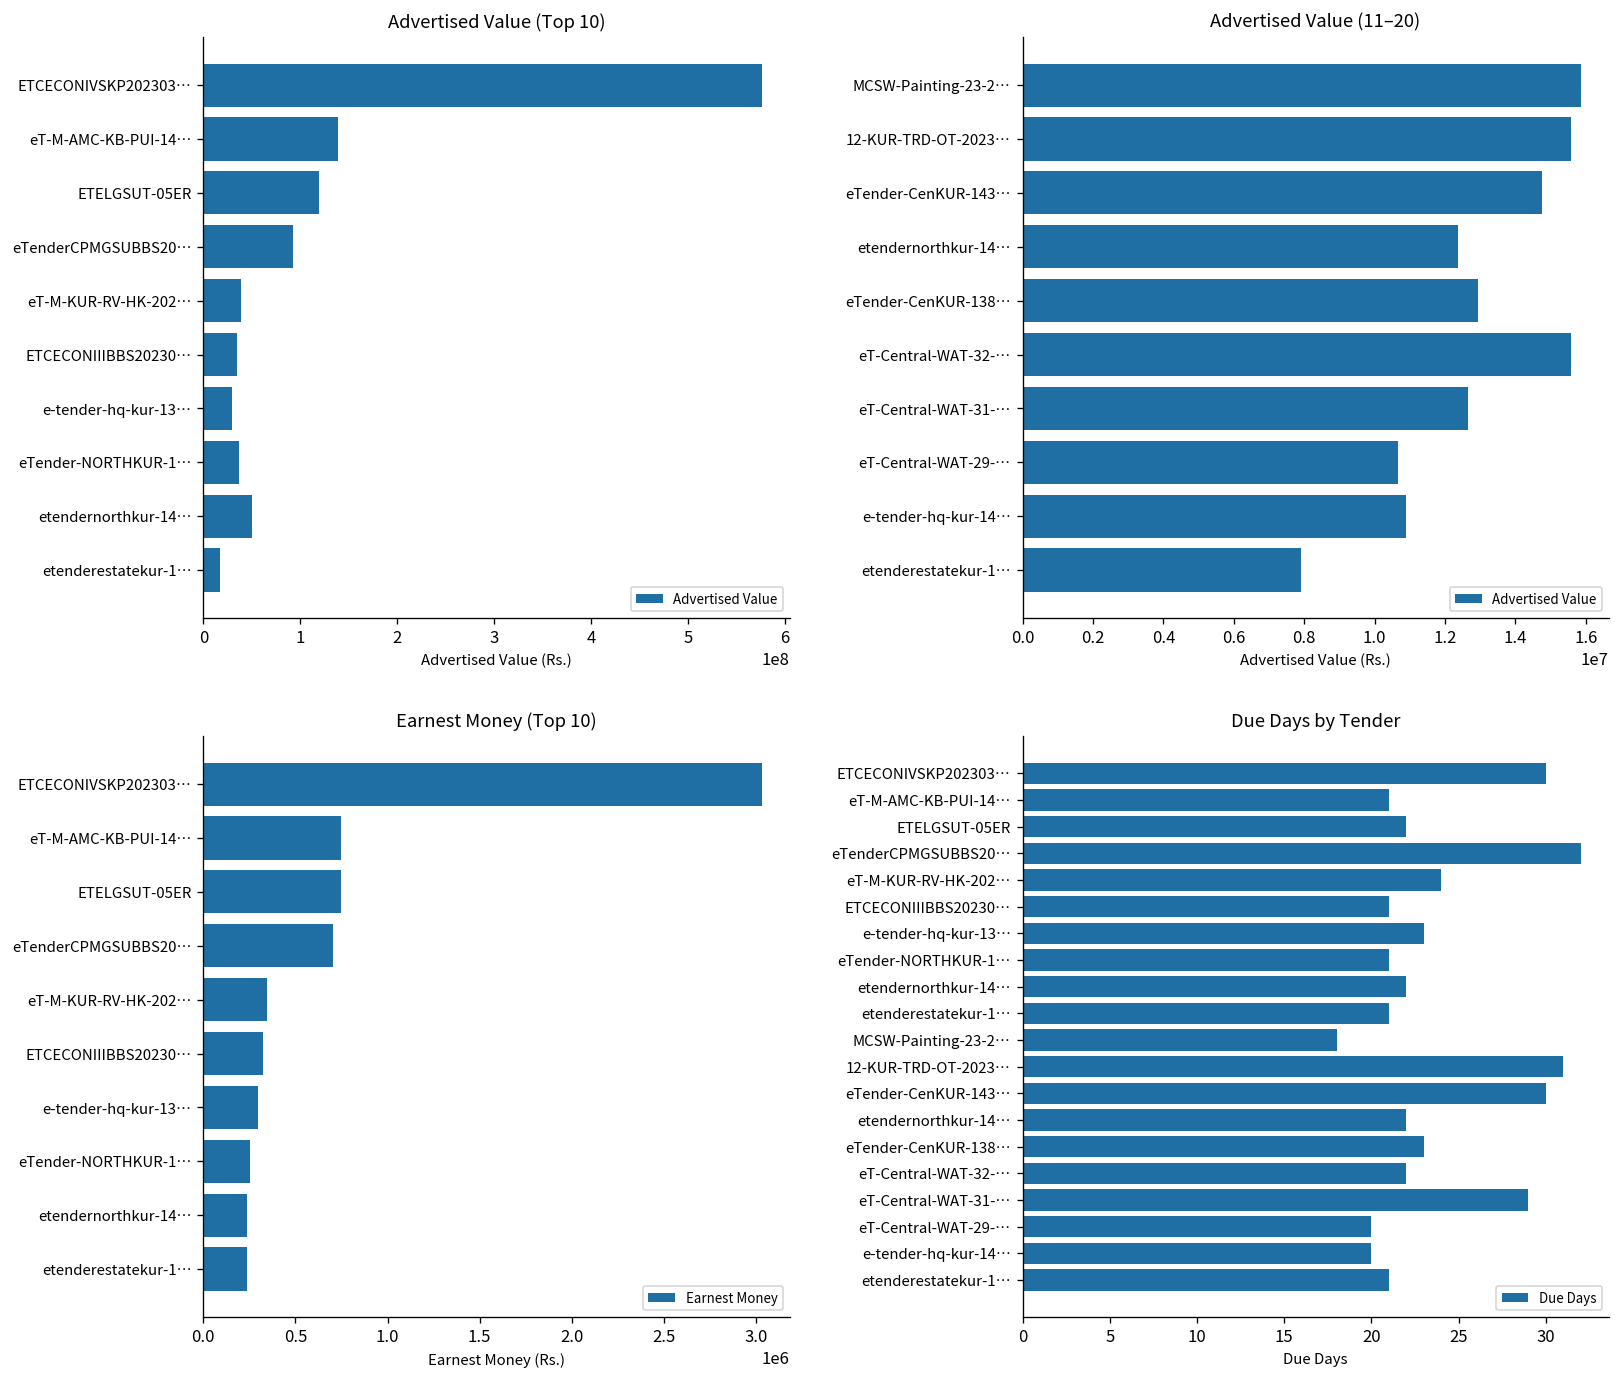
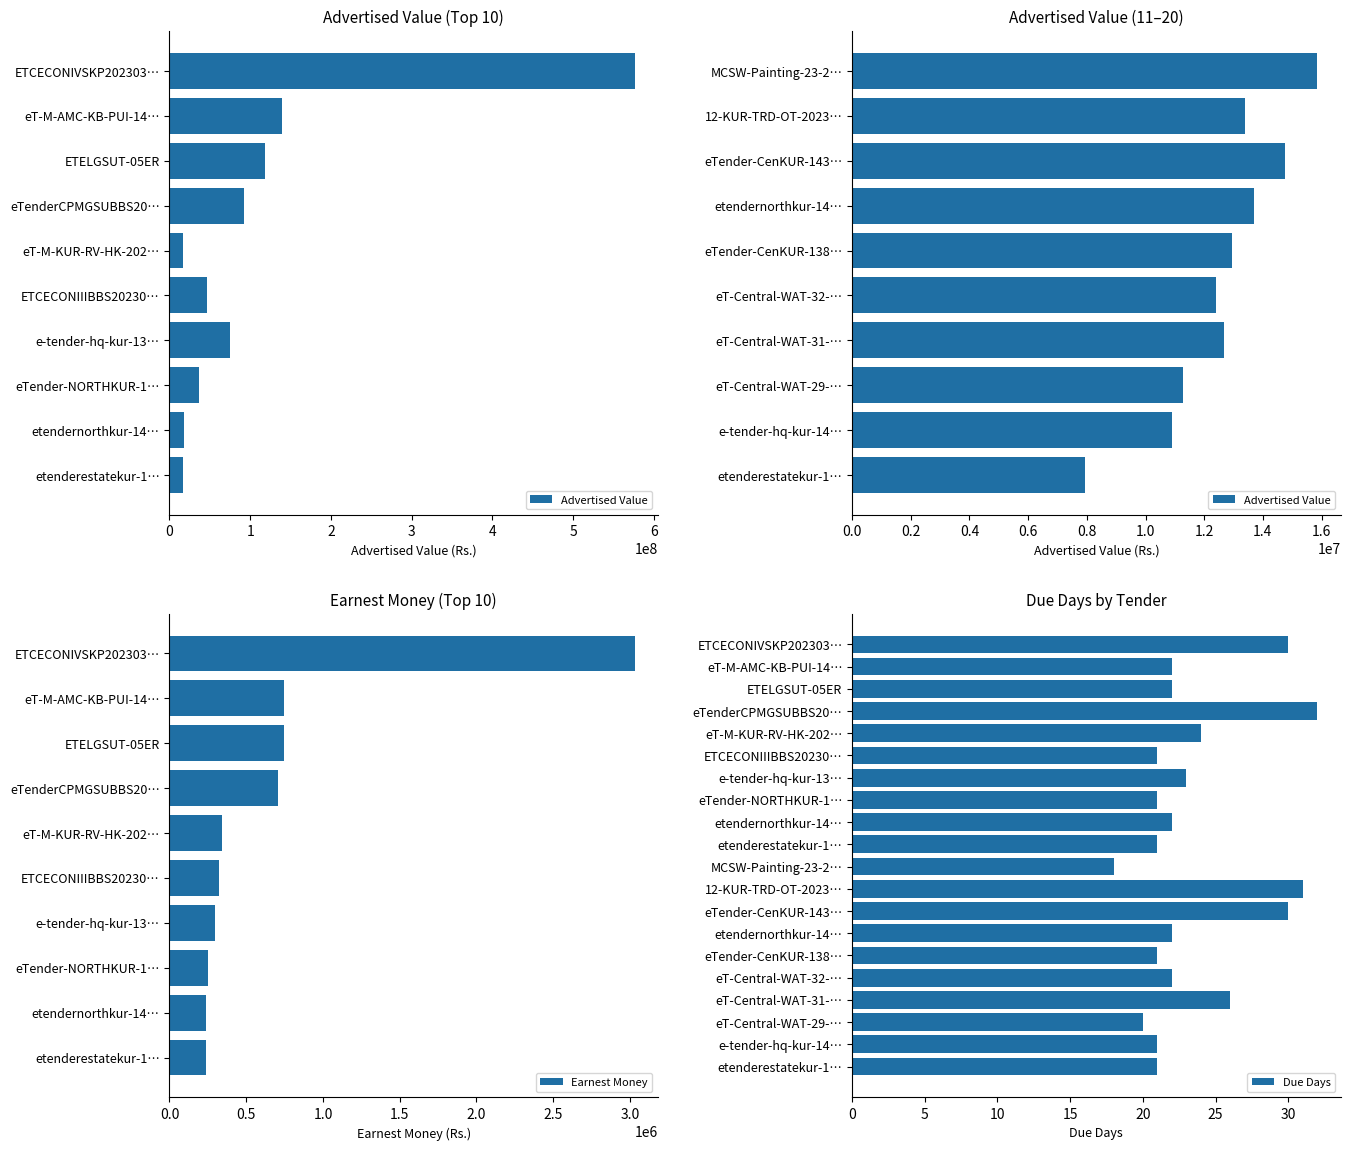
  {
    "Advertised Value (Top 10)": {
      "ETCECONIVSKP202303…": 580000000,
      "eT-M-AMC-KB-PUI-14…": 140000000,
      "ETELGSUT-05ER": 120000000,
      "eTenderCPMGSUBBS20…": 90000000,
-     "eT-M-KUR-RV-HK-202…": 40000000,
-     "ETCECONIIIBBS20230…": 40000000,
-     "e-tender-hq-kur-13…": 30000000,
+     "eT-M-KUR-RV-HK-202…": 20000000,
+     "ETCECONIIIBBS20230…": 50000000,
+     "e-tender-hq-kur-13…": 70000000,
      "eTender-NORTHKUR-1…": 40000000,
-     "etendernorthkur-14…": 50000000,
+     "etendernorthkur-14…": 20000000,
      "etenderestatekur-1…": 20000000
    },
    "Advertised Value (11–20)": {
      "MCSW-Painting-23-2…": 15900000,
-     "12-KUR-TRD-OT-2023…": 15600000,
+     "12-KUR-TRD-OT-2023…": 13400000,
      "eTender-CenKUR-143…": 14800000,
-     "etendernorthkur-14…": 12400000,
+     "etendernorthkur-14…": 13700000,
      "eTender-CenKUR-138…": 12900000,
-     "eT-Central-WAT-32-…": 15600000,
+     "eT-Central-WAT-32-…": 12400000,
      "eT-Central-WAT-31-…": 12700000,
-     "eT-Central-WAT-29-…": 10700000,
+     "eT-Central-WAT-29-…": 11300000,
      "e-tender-hq-kur-14…": 10900000,
      "etenderestatekur-1…": 7900000
    },
    "Earnest Money (Top 10)": {
      "ETCECONIVSKP202303…": 3030000,
      "eT-M-AMC-KB-PUI-14…": 750000,
      "ETELGSUT-05ER": 740000,
      "eTenderCPMGSUBBS20…": 710000,
      "eT-M-KUR-RV-HK-202…": 350000,
      "ETCECONIIIBBS20230…": 330000,
      "e-tender-hq-kur-13…": 300000,
      "eTender-NORTHKUR-1…": 250000,
      "etendernorthkur-14…": 240000,
      "etenderestatekur-1…": 240000
    },
    "Due Days by Tender": {
      "ETCECONIVSKP202303…": 30,
-     "eT-M-AMC-KB-PUI-14…": 21,
+     "eT-M-AMC-KB-PUI-14…": 22,
      "ETELGSUT-05ER": 22,
      "eTenderCPMGSUBBS20…": 32,
      "eT-M-KUR-RV-HK-202…": 24,
      "ETCECONIIIBBS20230…": 21,
      "e-tender-hq-kur-13…": 23,
      "eTender-NORTHKUR-1…": 21,
      "MCSW-Painting-23-2…": 18,
      "12-KUR-TRD-OT-2023…": 31,
      "eTender-CenKUR-143…": 30,
-     "eTender-CenKUR-138…": 23,
+     "eTender-CenKUR-138…": 21,
      "eT-Central-WAT-32-…": 22,
-     "eT-Central-WAT-31-…": 29,
+     "eT-Central-WAT-31-…": 26,
      "eT-Central-WAT-29-…": 20,
-     "e-tender-hq-kur-14…": 20
+     "e-tender-hq-kur-14…": 21
    }
  }
